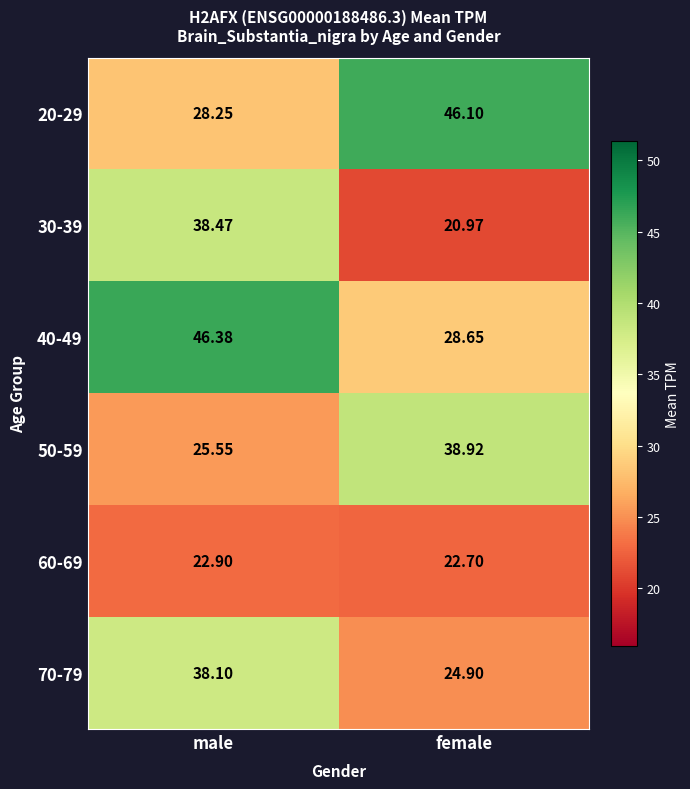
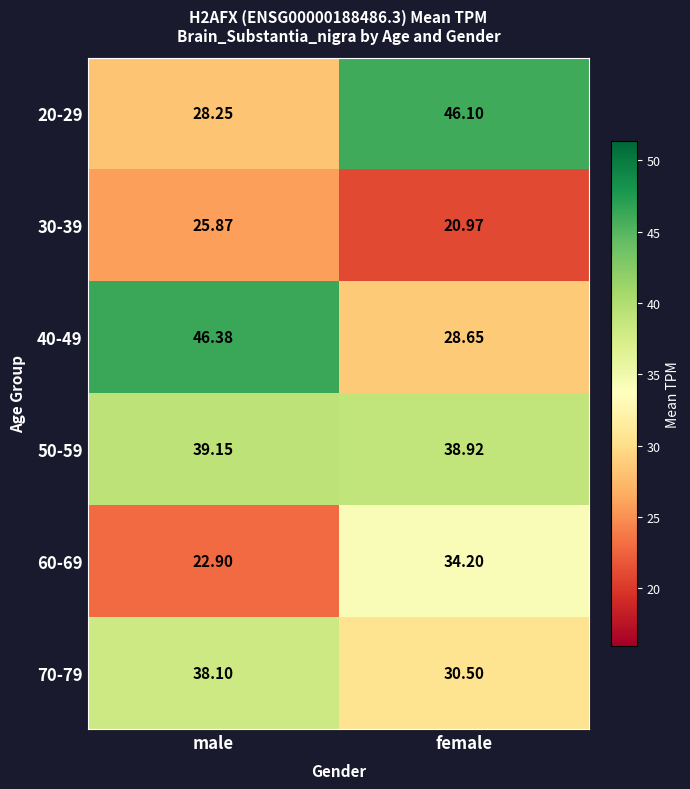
  {
    "20-29": {
      "male": 28.25,
      "female": 46.10
    },
    "30-39": {
-     "male": 38.47,
+     "male": 25.87,
      "female": 20.97
    },
    "40-49": {
      "male": 46.38,
      "female": 28.65
    },
    "50-59": {
-     "male": 25.55,
+     "male": 39.15,
      "female": 38.92
    },
    "60-69": {
      "male": 22.90,
-     "female": 22.70
+     "female": 34.20
    },
    "70-79": {
      "male": 38.10,
-     "female": 24.90
+     "female": 30.50
    }
  }
